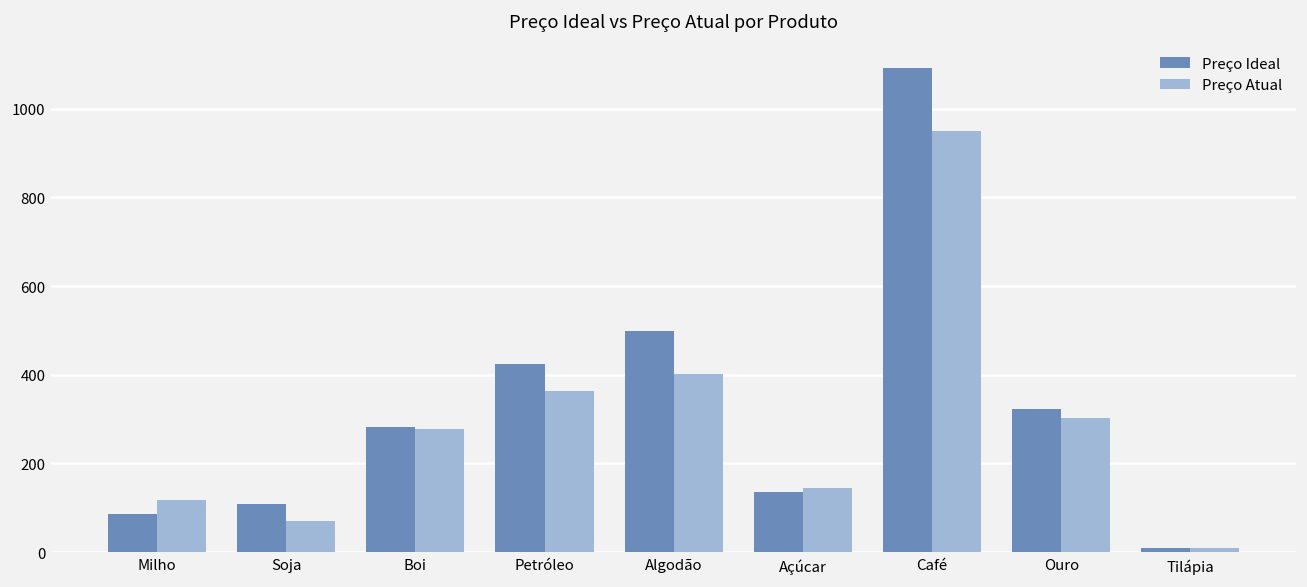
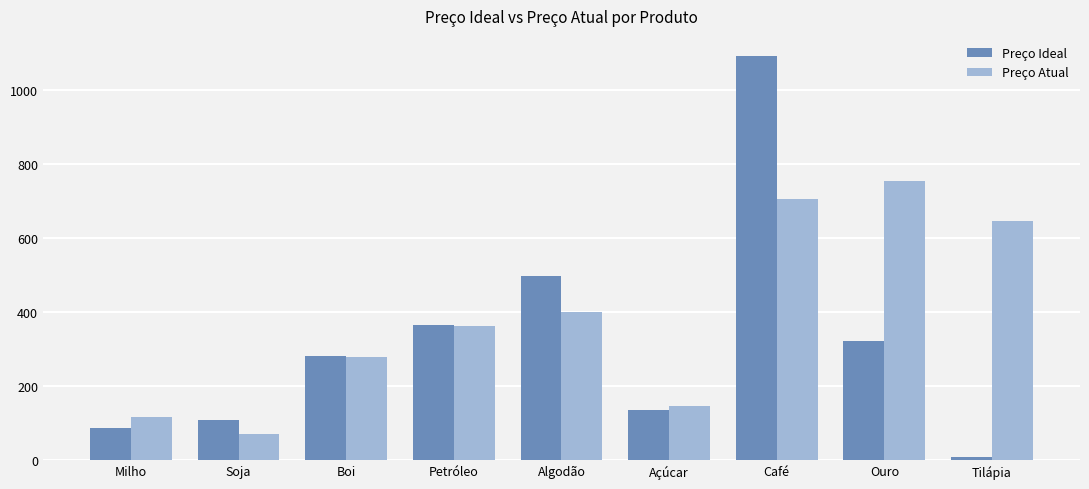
  {
    "Preço Ideal": {
      "Milho": 90,
      "Soja": 110,
      "Boi": 280,
-     "Petróleo": 420,
+     "Petróleo": 370,
      "Algodão": 500,
      "Açúcar": 140,
      "Café": 1090,
      "Ouro": 320,
      "Tilápia": 10
    },
    "Preço Atual": {
      "Milho": 120,
      "Soja": 70,
      "Boi": 280,
      "Petróleo": 360,
      "Algodão": 400,
      "Açúcar": 150,
-     "Café": 950,
-     "Ouro": 300,
-     "Tilápia": 10
+     "Café": 700,
+     "Ouro": 760,
+     "Tilápia": 650
    }
  }
